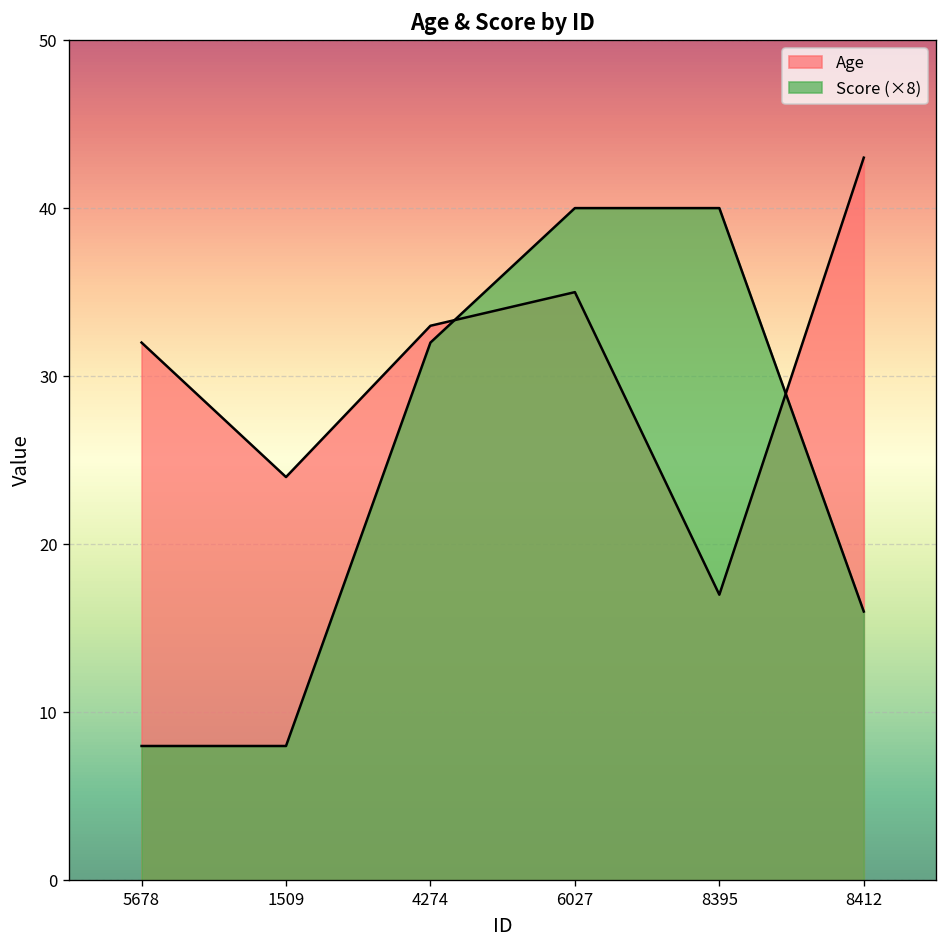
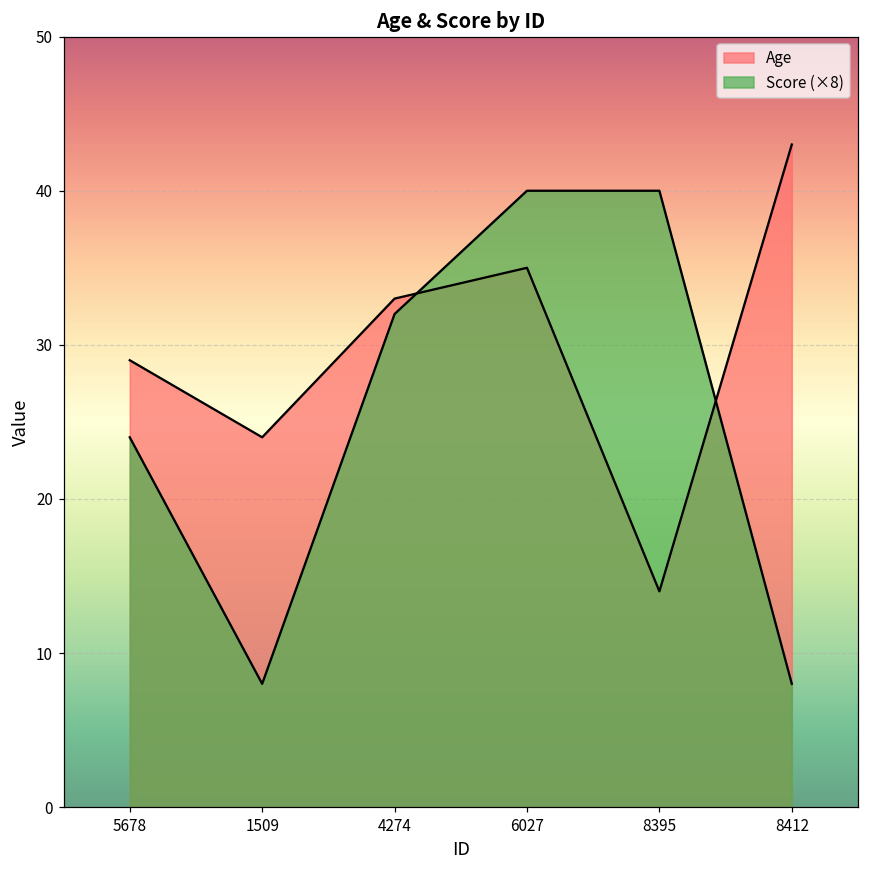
  {
    "Age": {
-     "5678": 32,
+     "5678": 29,
      "1509": 24,
      "4274": 33,
      "6027": 35,
-     "8395": 17,
+     "8395": 14,
      "8412": 43
    },
    "Score (×8)": {
-     "5678": 8.0,
+     "5678": 24.0,
      "1509": 8.0,
      "4274": 32.0,
      "6027": 40.0,
      "8395": 40.0,
-     "8412": 16.0
+     "8412": 8.0
    }
  }
